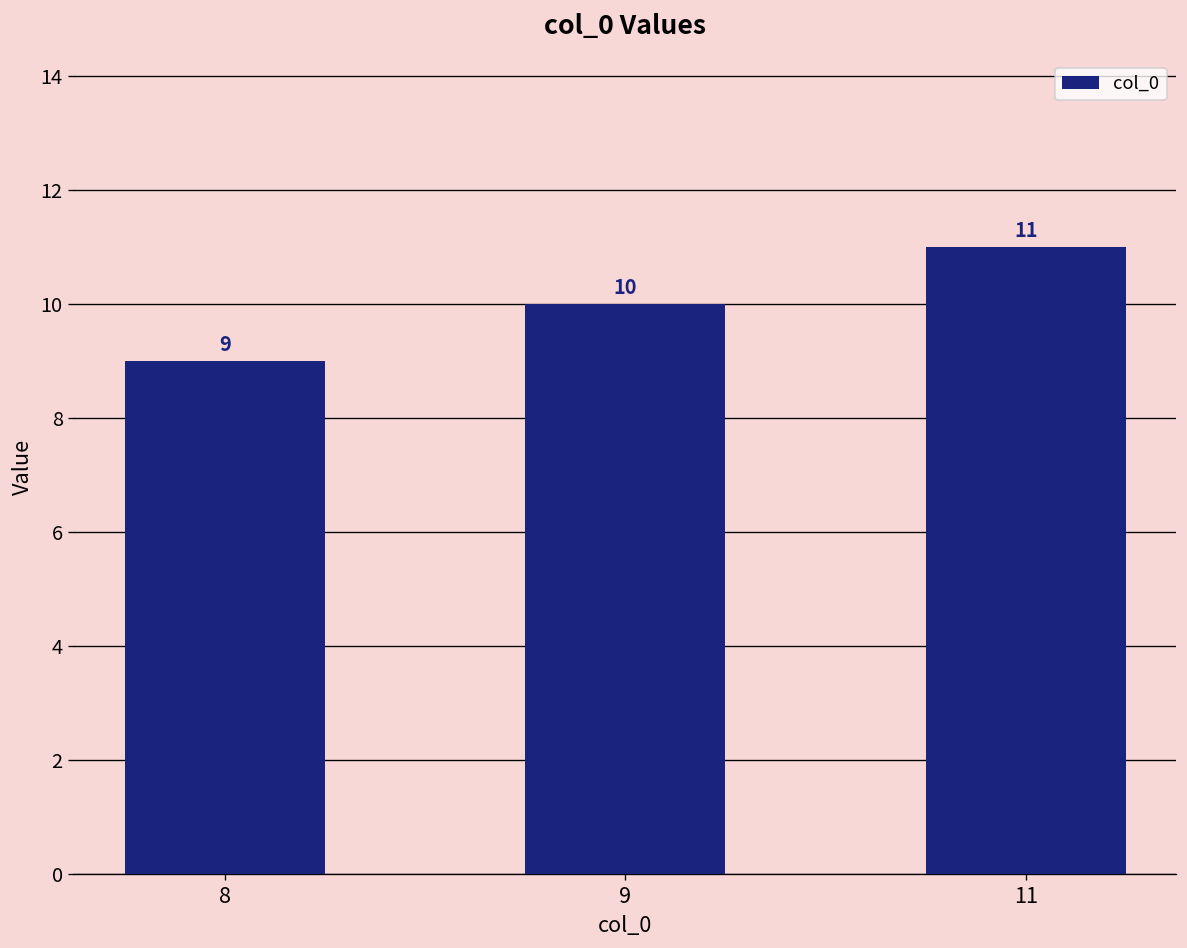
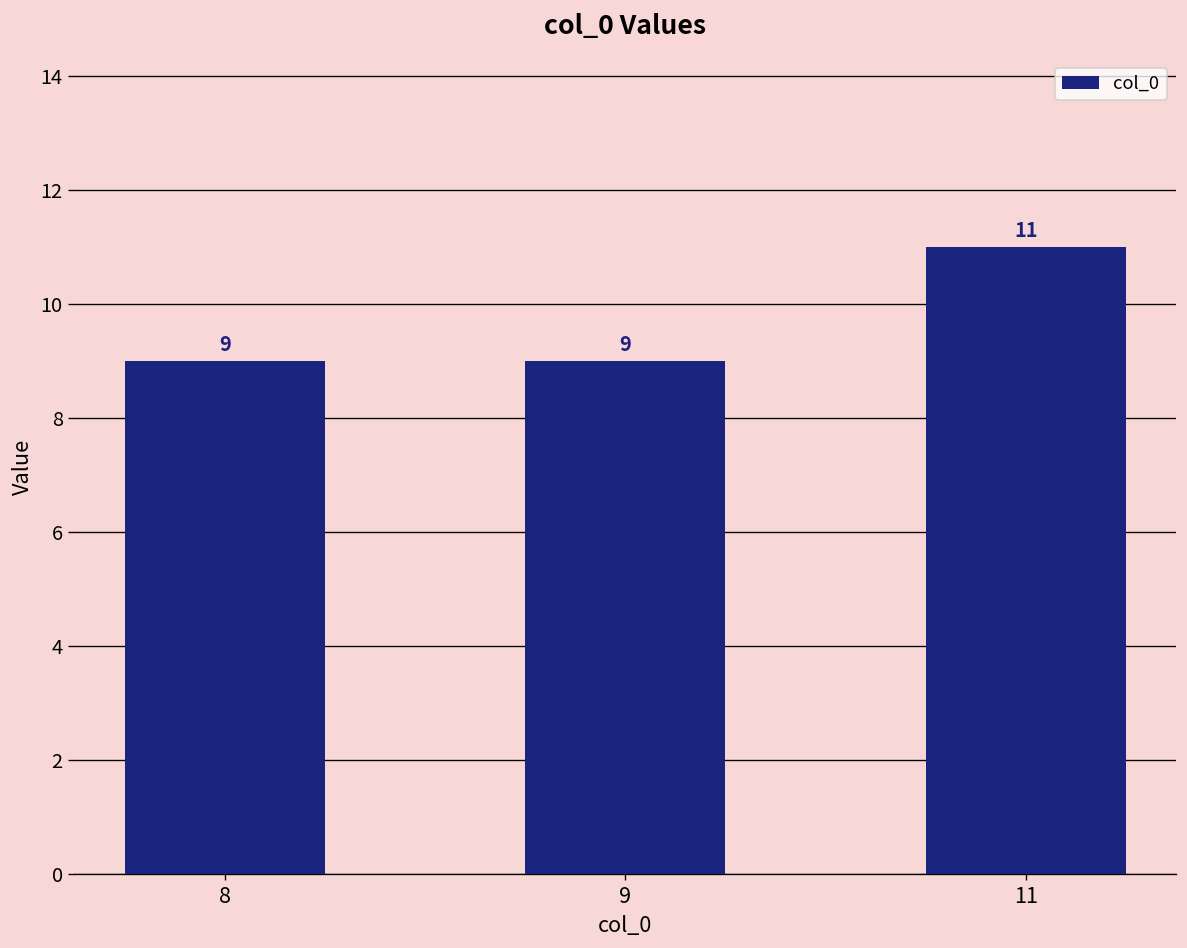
  {
    "8": 9,
-   "9": 10,
+   "9": 9,
    "11": 11
  }
